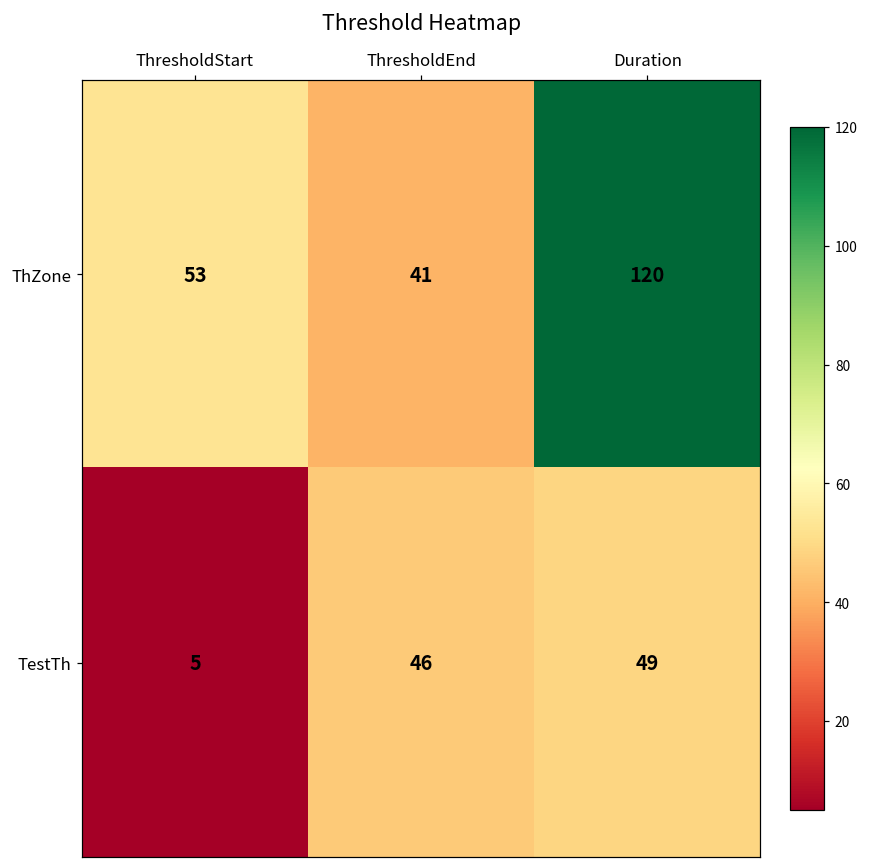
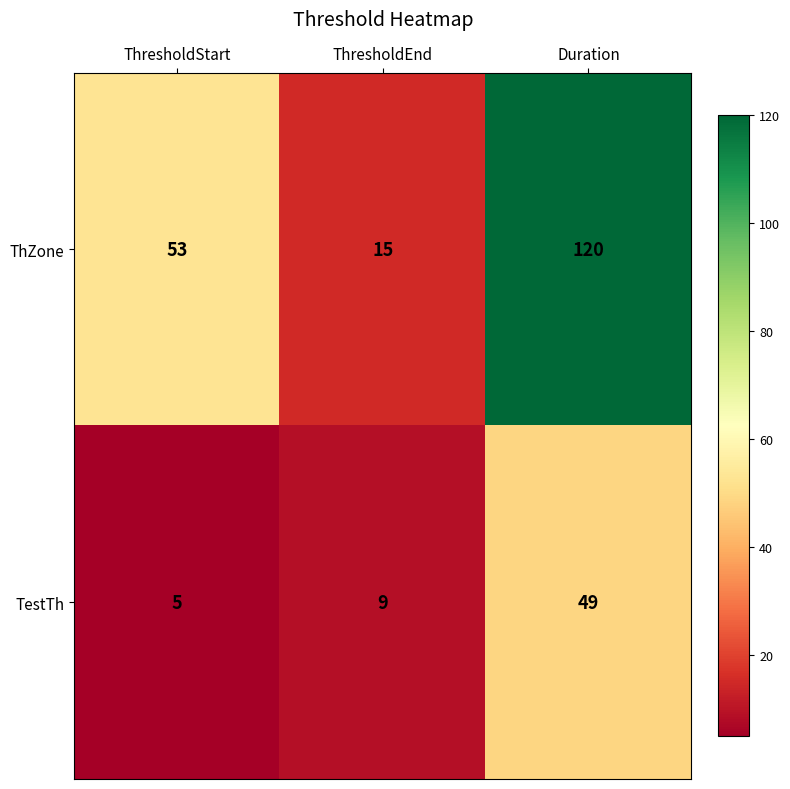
  {
    "ThZone": {
      "ThresholdStart": 53,
-     "ThresholdEnd": 41,
+     "ThresholdEnd": 15,
      "Duration": 120
    },
    "TestTh": {
      "ThresholdStart": 5,
-     "ThresholdEnd": 46,
+     "ThresholdEnd": 9,
      "Duration": 49
    }
  }
